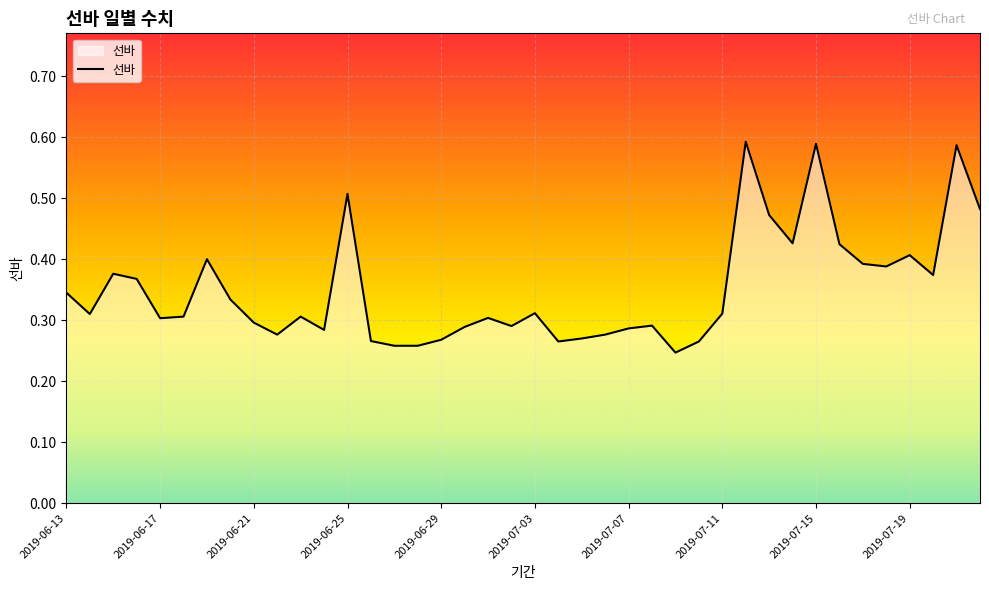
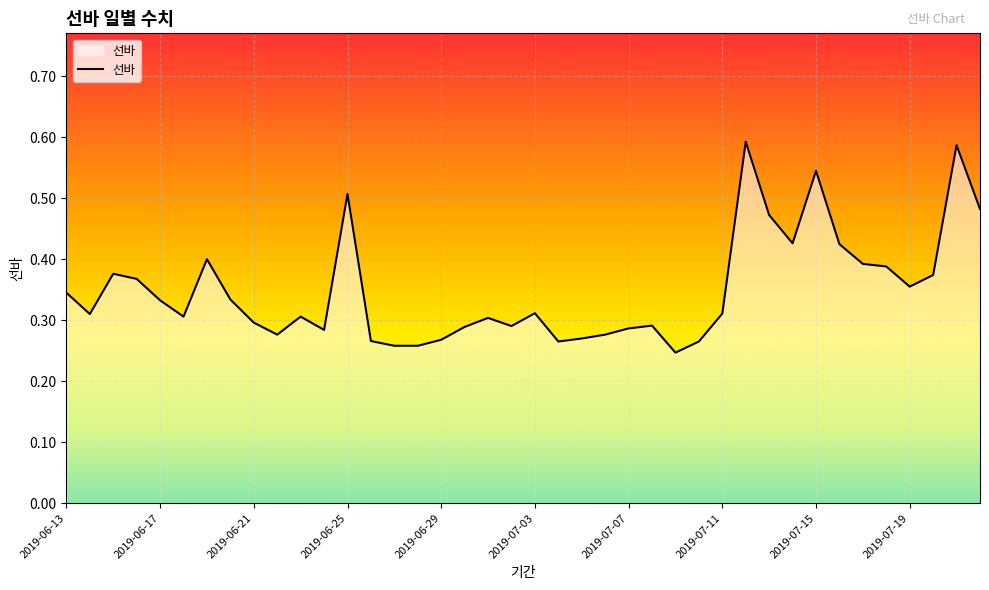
  {
    "2019-06-13": 0.35,
-   "2019-06-17": 0.30,
+   "2019-06-17": 0.33,
    "2019-06-21": 0.30,
    "2019-06-25": 0.51,
    "2019-06-29": 0.27,
    "2019-07-03": 0.31,
    "2019-07-07": 0.29,
    "2019-07-11": 0.31,
-   "2019-07-15": 0.59,
-   "2019-07-19": 0.41
+   "2019-07-15": 0.54,
+   "2019-07-19": 0.36
  }
